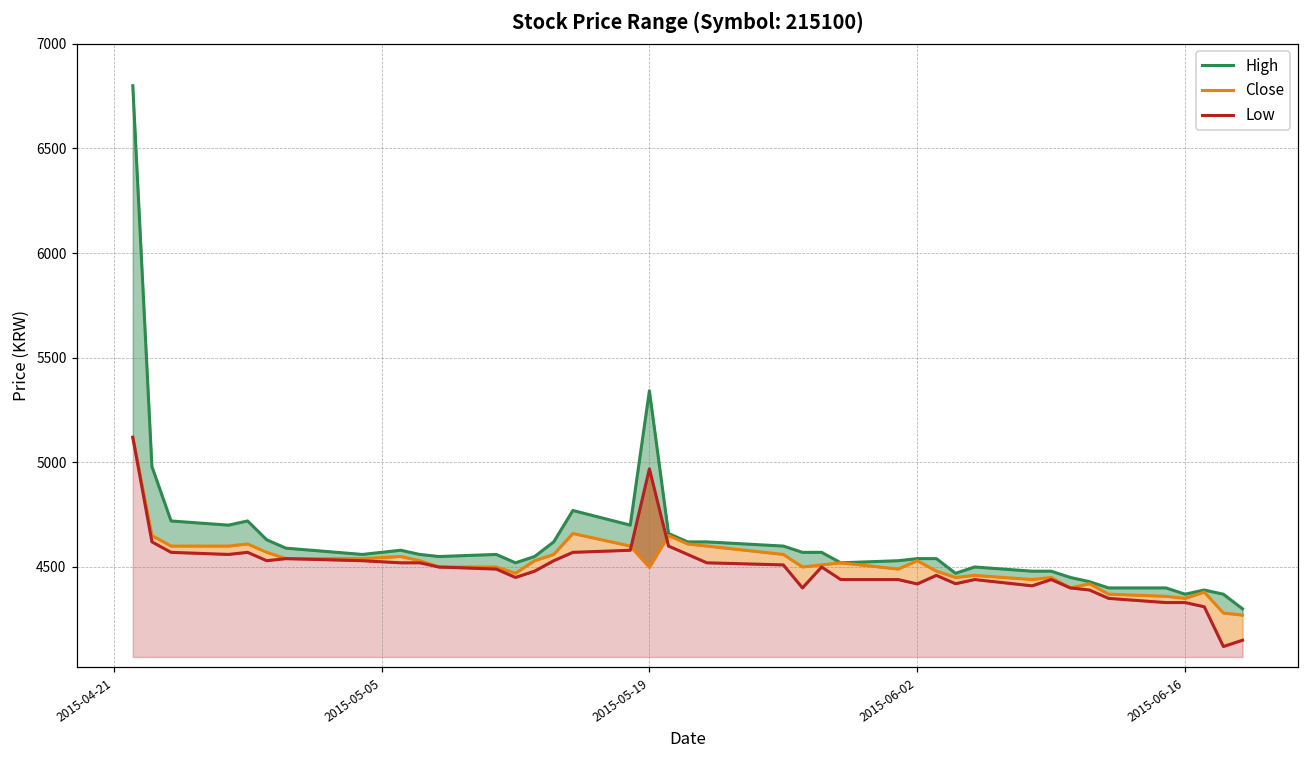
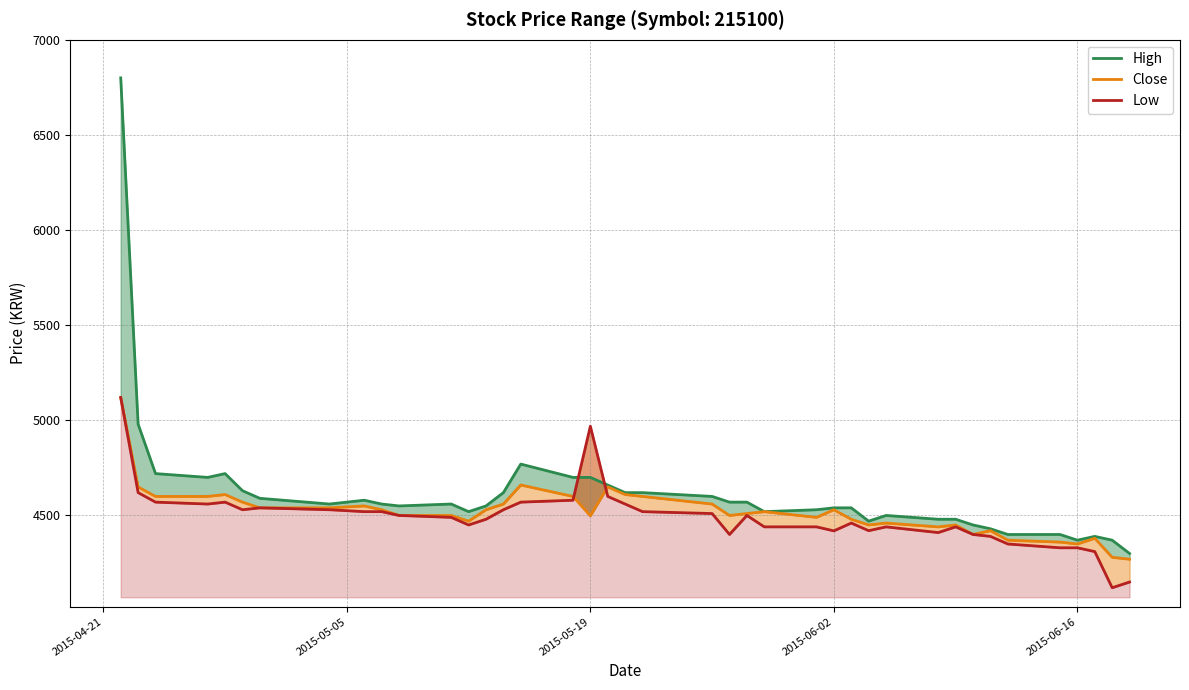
  {
    "High": {
-     "2015-05-19": 5340,
+     "2015-05-19": 4700,
      "2015-06-16": 4370
    },
    "Low": {
      "2015-06-02": 4420,
      "2015-06-16": 4330
    }
  }
